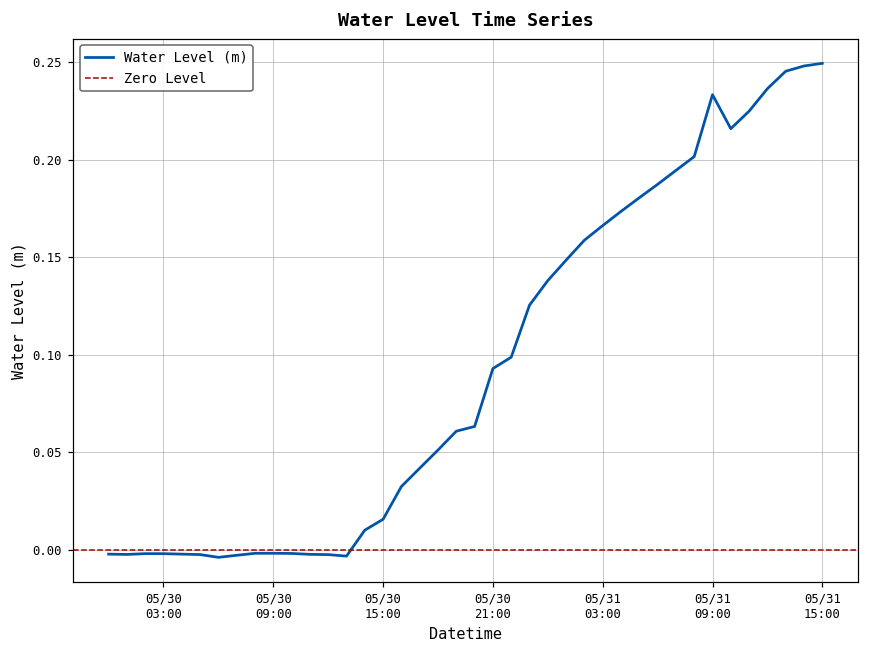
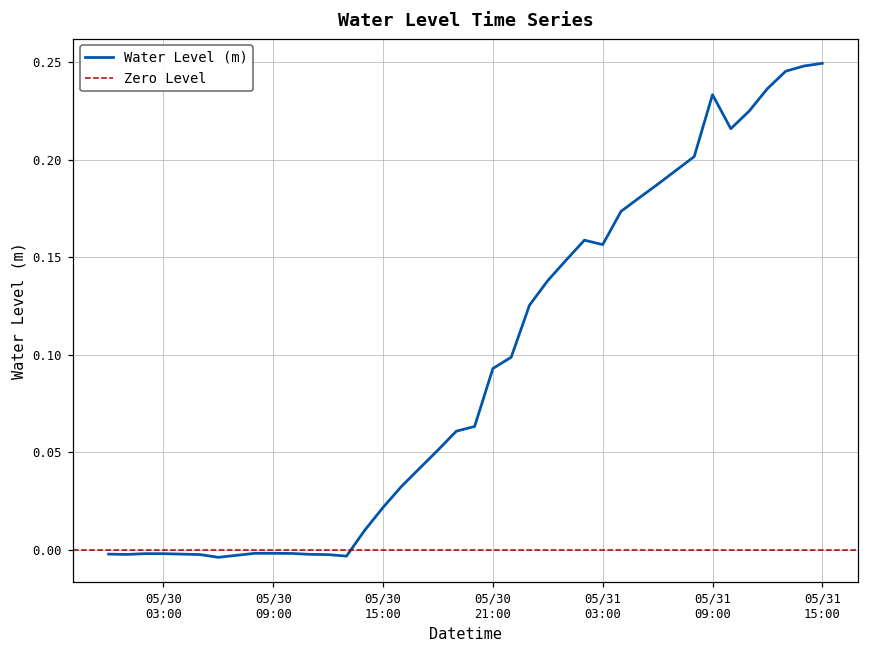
  {
    "05/30 03:00": -0.002,
    "05/30 09:00": -0.002,
-   "05/30 15:00": 0.016,
+   "05/30 15:00": 0.022,
    "05/30 21:00": 0.093,
-   "05/31 03:00": 0.166,
+   "05/31 03:00": 0.156,
    "05/31 09:00": 0.233,
    "05/31 15:00": 0.249
  }
